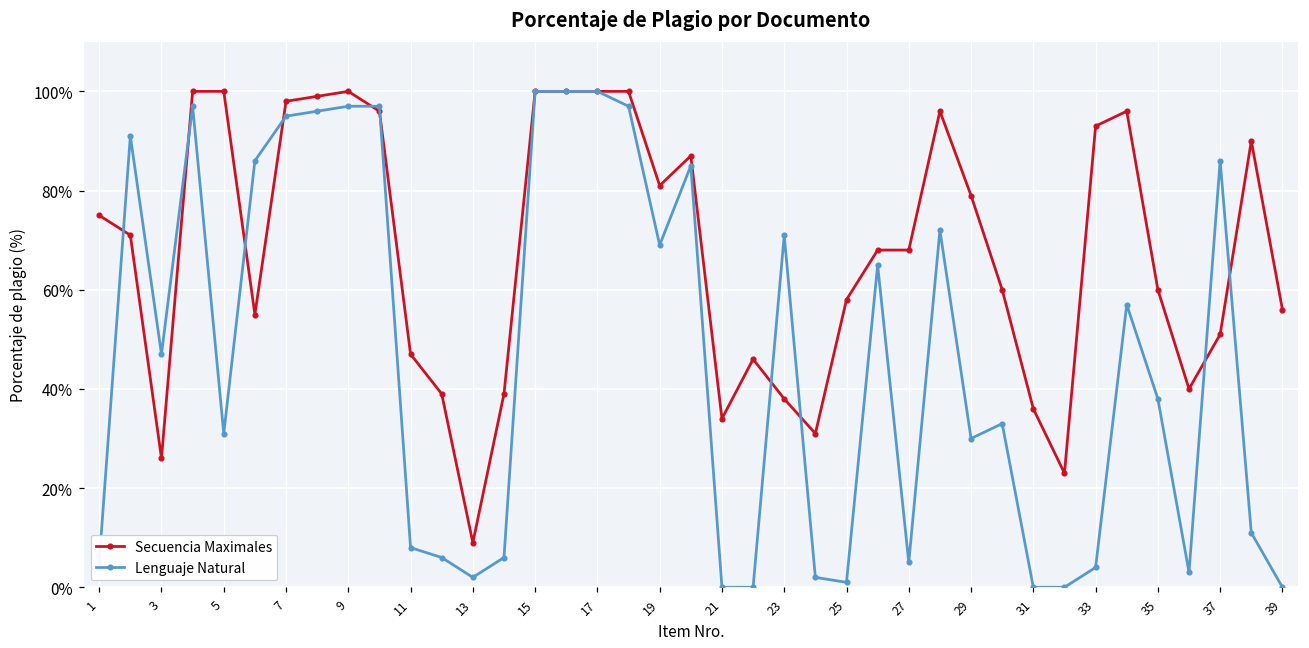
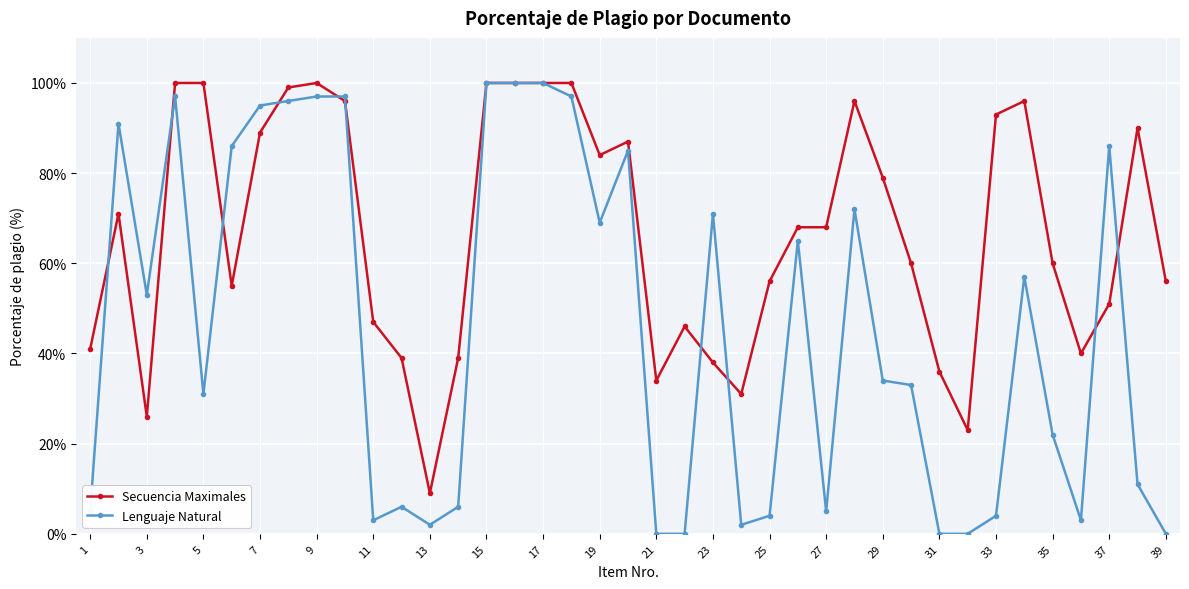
  {
    "Secuencia Maximales": {
-     "1": "75%",
+     "1": "41%",
      "3": "26%",
      "5": "100%",
-     "7": "98%",
+     "7": "89%",
      "9": "100%",
      "11": "47%",
      "13": "9%",
-     "19": "81%",
+     "19": "84%",
      "21": "34%",
      "23": "38%",
-     "25": "58%",
+     "25": "56%",
      "27": "68%",
      "29": "79%",
      "31": "36%",
      "33": "93%",
      "35": "60%",
      "37": "51%",
      "39": "56%"
    },
    "Lenguaje Natural": {
-     "3": "47%",
+     "3": "53%",
      "5": "31%",
      "7": "95%",
      "9": "97%",
-     "11": "8%",
+     "11": "3%",
      "13": "2%",
      "19": "69%",
      "21": "0%",
      "23": "71%",
-     "25": "1%",
+     "25": "4%",
      "27": "5%",
-     "29": "30%",
+     "29": "34%",
      "31": "0%",
      "33": "4%",
-     "35": "38%",
+     "35": "22%",
      "37": "86%",
      "39": "0%"
    }
  }
